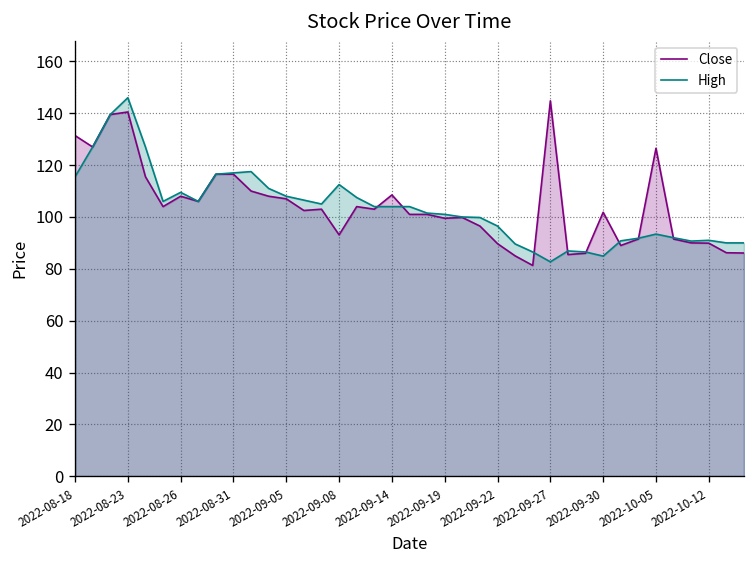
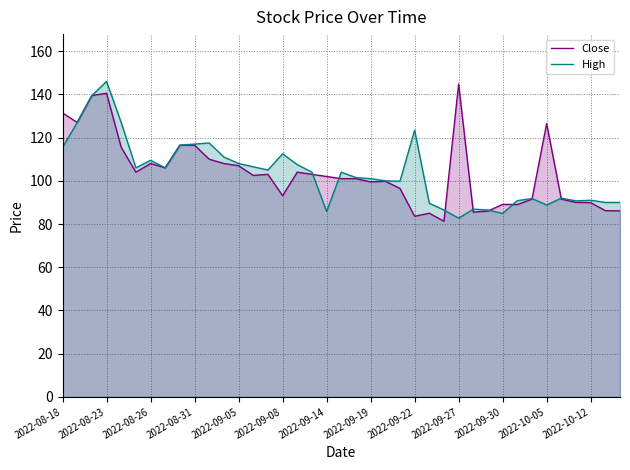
  {
    "Close": {
      "2022-08-18": 131,
      "2022-08-23": 141,
      "2022-08-26": 108,
      "2022-09-08": 93,
-     "2022-09-14": 109,
+     "2022-09-14": 102,
      "2022-09-19": 100,
-     "2022-09-22": 90,
+     "2022-09-22": 84,
      "2022-09-27": 145,
-     "2022-09-30": 102,
+     "2022-09-30": 89,
      "2022-10-05": 127
    },
    "High": {
      "2022-08-18": 116,
      "2022-08-23": 146,
      "2022-08-26": 110,
      "2022-09-08": 113,
-     "2022-09-14": 104,
+     "2022-09-14": 86,
      "2022-09-19": 101,
-     "2022-09-22": 97,
+     "2022-09-22": 123,
      "2022-09-27": 83,
      "2022-09-30": 85,
-     "2022-10-05": 93
+     "2022-10-05": 89
    }
  }
